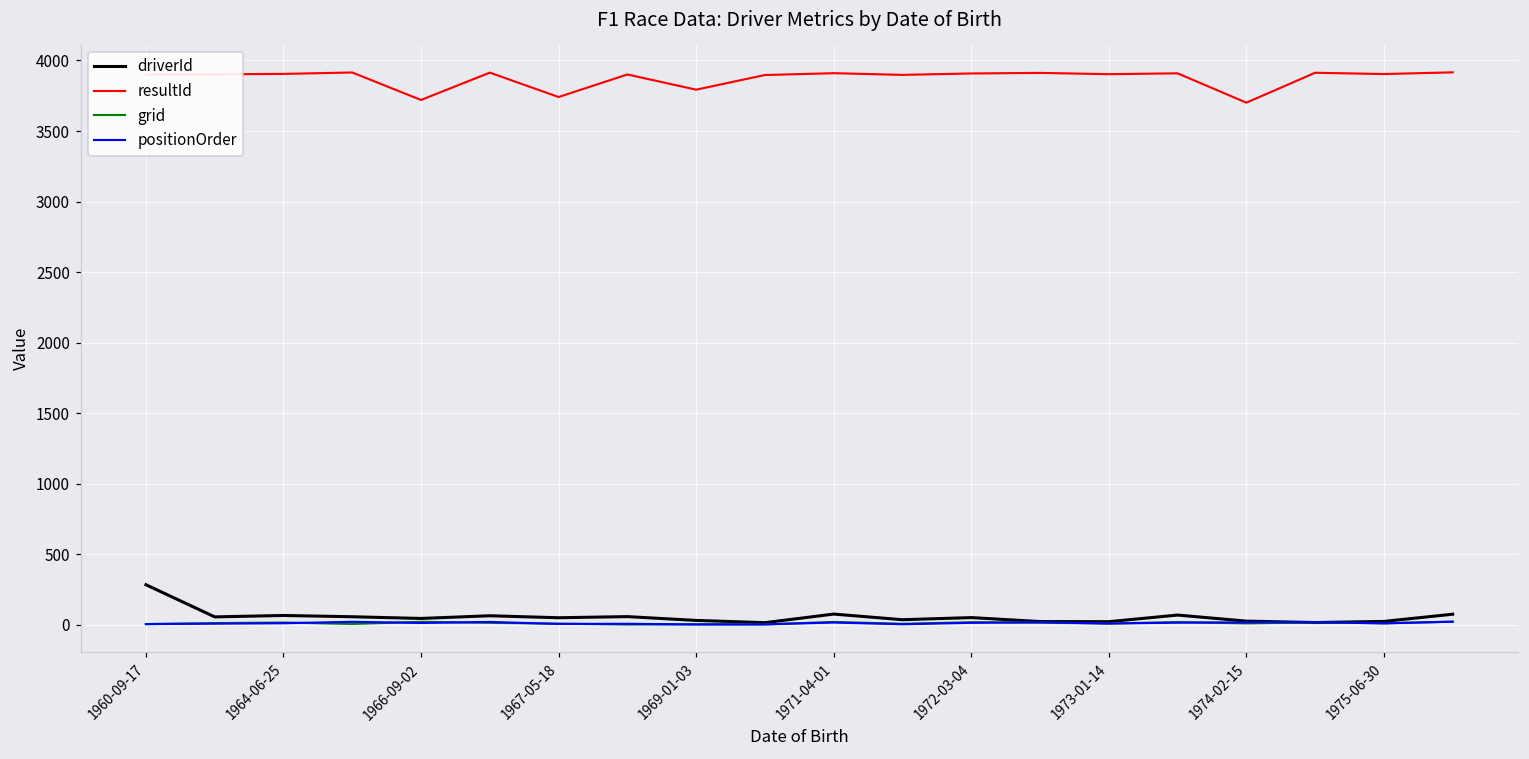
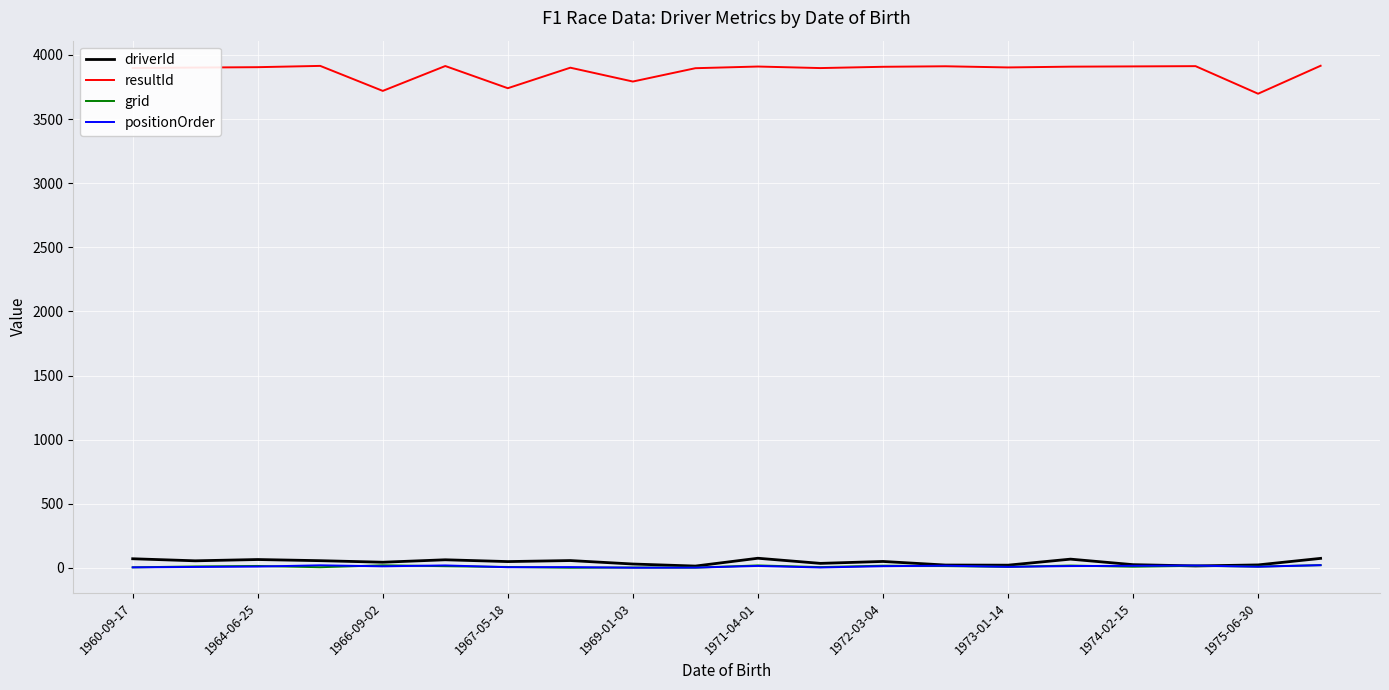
  {
    "driverId": {
-     "1960-09-17": 280,
+     "1960-09-17": 70,
      "1964-06-25": 70,
      "1966-09-02": 40,
      "1967-05-18": 50,
      "1969-01-03": 30,
      "1971-04-01": 80,
      "1972-03-04": 50
    },
    "resultId": {
      "1964-06-25": 3910,
      "1966-09-02": 3720,
      "1967-05-18": 3740,
      "1969-01-03": 3790,
      "1971-04-01": 3910,
      "1972-03-04": 3910,
      "1973-01-14": 3900,
-     "1974-02-15": 3700,
-     "1975-06-30": 3900
+     "1974-02-15": 3910,
+     "1975-06-30": 3700
    }
  }
